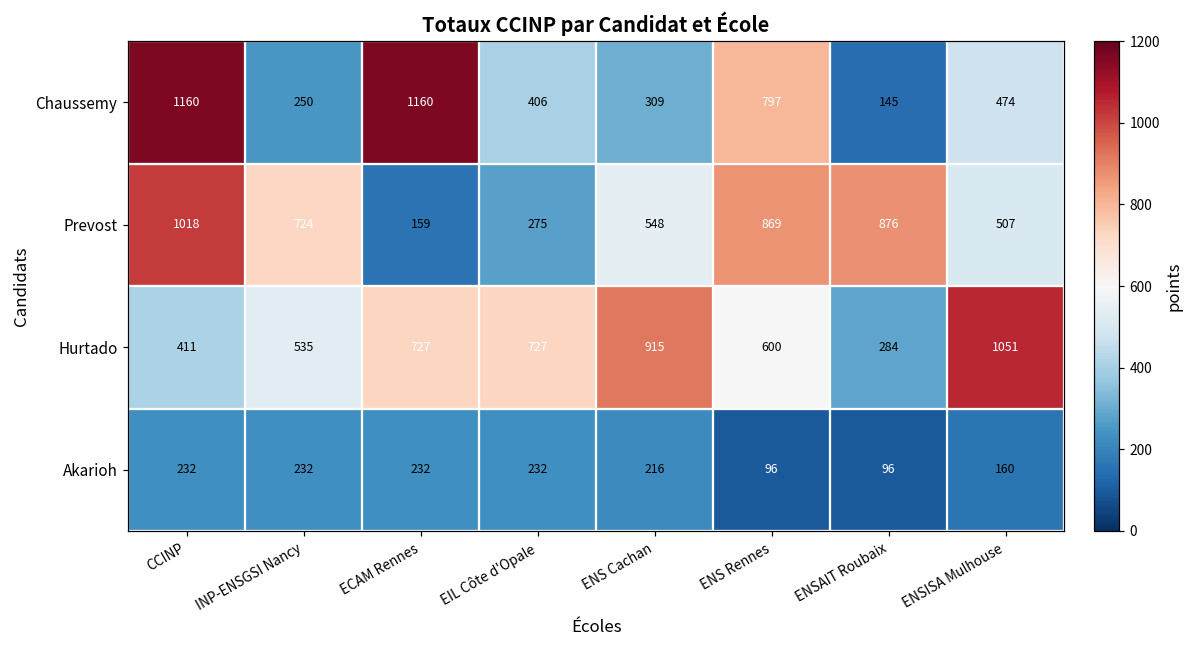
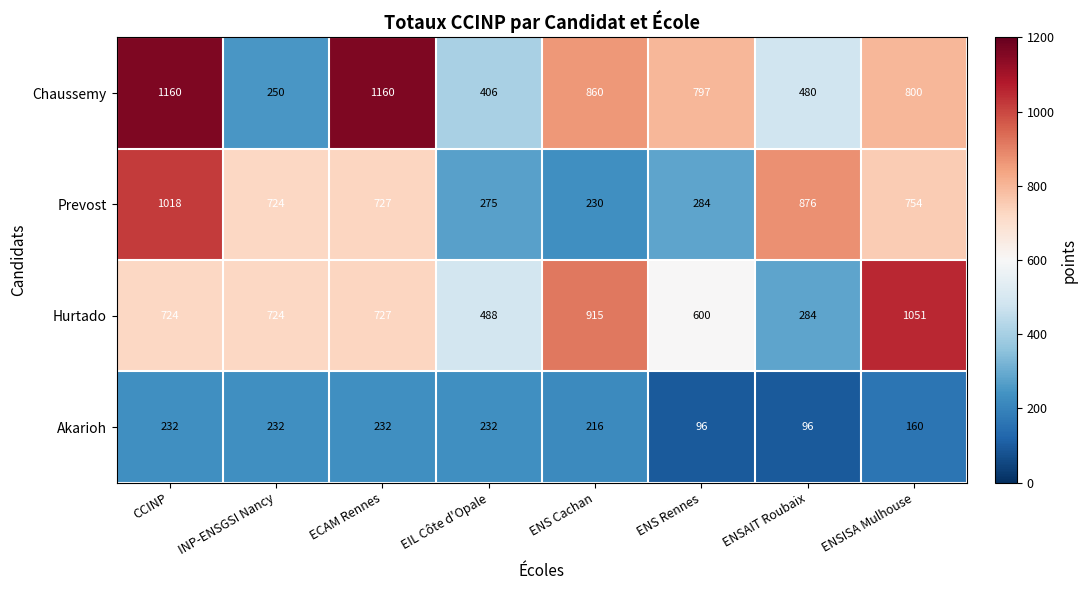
  {
    "Chaussemy": {
      "CCINP": 1160,
      "INP-ENSGSI Nancy": 250,
      "ECAM Rennes": 1160,
      "EIL Côte d'Opale": 406,
-     "ENS Cachan": 309,
+     "ENS Cachan": 860,
      "ENS Rennes": 797,
-     "ENSAIT Roubaix": 145,
-     "ENSISA Mulhouse": 474
+     "ENSAIT Roubaix": 480,
+     "ENSISA Mulhouse": 800
    },
    "Prevost": {
      "CCINP": 1018,
      "INP-ENSGSI Nancy": 724,
-     "ECAM Rennes": 159,
+     "ECAM Rennes": 727,
      "EIL Côte d'Opale": 275,
-     "ENS Cachan": 548,
-     "ENS Rennes": 869,
+     "ENS Cachan": 230,
+     "ENS Rennes": 284,
      "ENSAIT Roubaix": 876,
-     "ENSISA Mulhouse": 507
+     "ENSISA Mulhouse": 754
    },
    "Hurtado": {
-     "CCINP": 411,
-     "INP-ENSGSI Nancy": 535,
+     "CCINP": 724,
+     "INP-ENSGSI Nancy": 724,
      "ECAM Rennes": 727,
-     "EIL Côte d'Opale": 727,
+     "EIL Côte d'Opale": 488,
      "ENS Cachan": 915,
      "ENS Rennes": 600,
      "ENSAIT Roubaix": 284,
      "ENSISA Mulhouse": 1051
    },
    "Akarioh": {
      "CCINP": 232,
      "INP-ENSGSI Nancy": 232,
      "ECAM Rennes": 232,
      "EIL Côte d'Opale": 232,
      "ENS Cachan": 216,
      "ENS Rennes": 96,
      "ENSAIT Roubaix": 96,
      "ENSISA Mulhouse": 160
    }
  }
